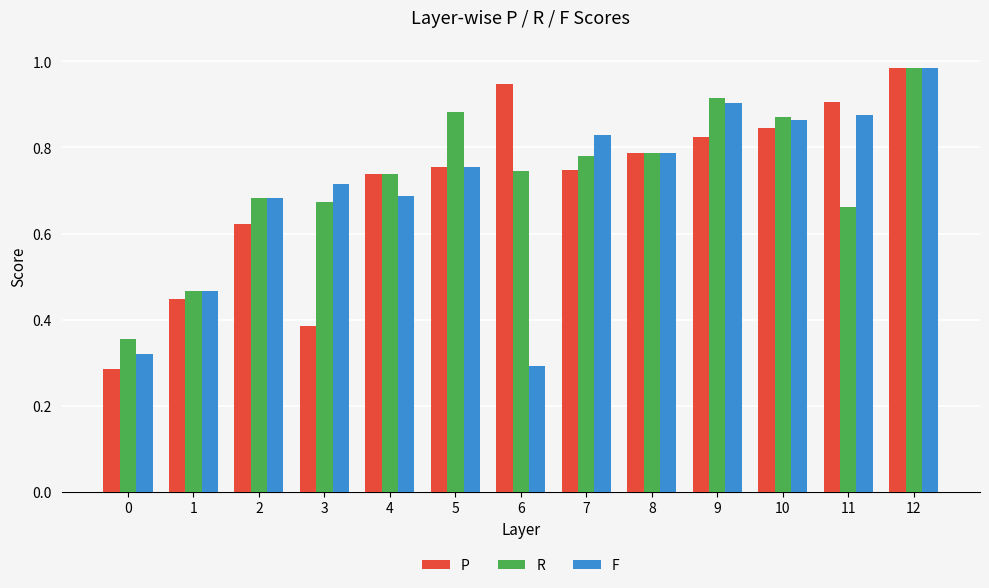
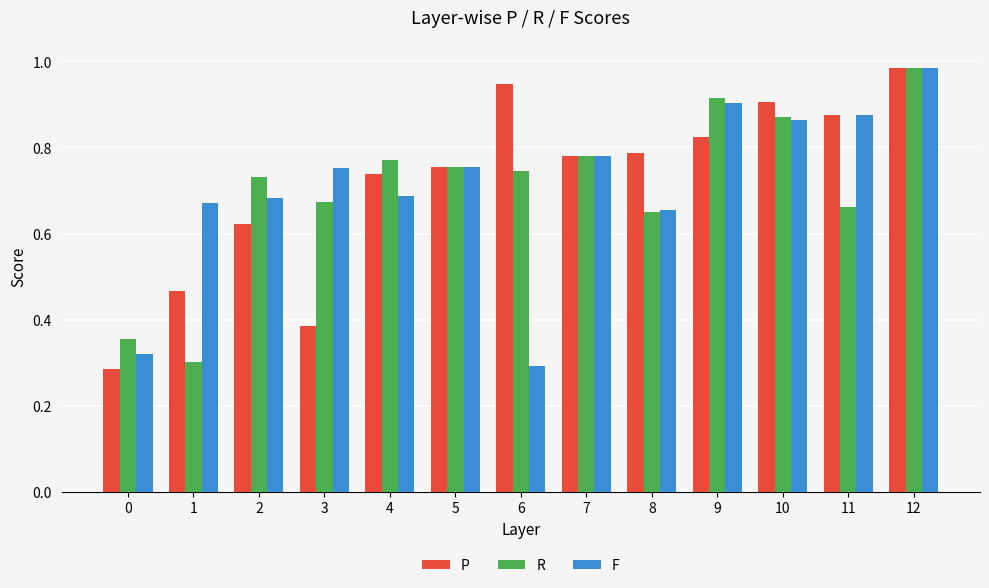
  {
    "P": {
      "0": 0.28,
-     "1": 0.45,
+     "1": 0.47,
      "2": 0.62,
      "3": 0.38,
      "4": 0.74,
      "5": 0.75,
      "6": 0.95,
-     "7": 0.75,
+     "7": 0.78,
      "8": 0.79,
      "9": 0.82,
-     "10": 0.84,
-     "11": 0.91,
+     "10": 0.91,
+     "11": 0.88,
      "12": 0.98
    },
    "R": {
      "0": 0.35,
-     "1": 0.47,
-     "2": 0.68,
+     "1": 0.30,
+     "2": 0.73,
      "3": 0.67,
-     "4": 0.74,
-     "5": 0.88,
+     "4": 0.77,
+     "5": 0.75,
      "6": 0.75,
      "7": 0.78,
-     "8": 0.79,
+     "8": 0.65,
      "9": 0.92,
      "10": 0.87,
      "11": 0.66,
      "12": 0.98
    },
    "F": {
      "0": 0.32,
-     "1": 0.47,
+     "1": 0.67,
      "2": 0.68,
-     "3": 0.71,
+     "3": 0.75,
      "4": 0.69,
      "5": 0.75,
      "6": 0.29,
-     "7": 0.83,
-     "8": 0.79,
+     "7": 0.78,
+     "8": 0.65,
      "9": 0.90,
      "10": 0.86,
      "11": 0.88,
      "12": 0.98
    }
  }
